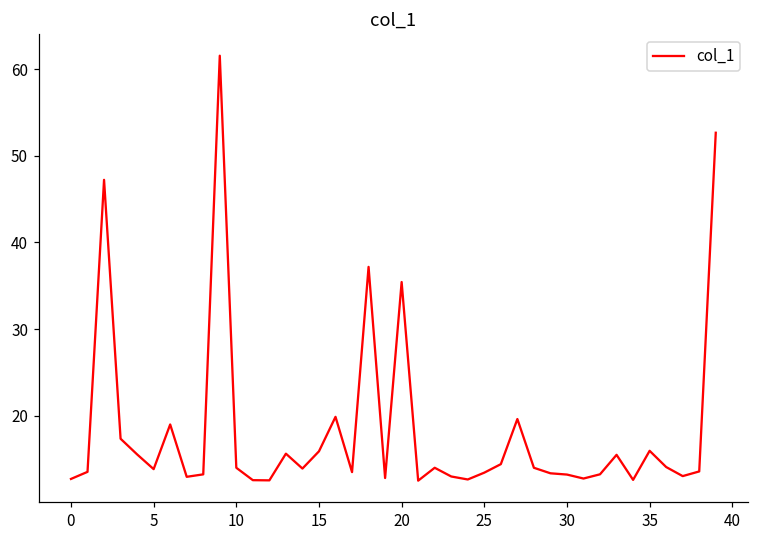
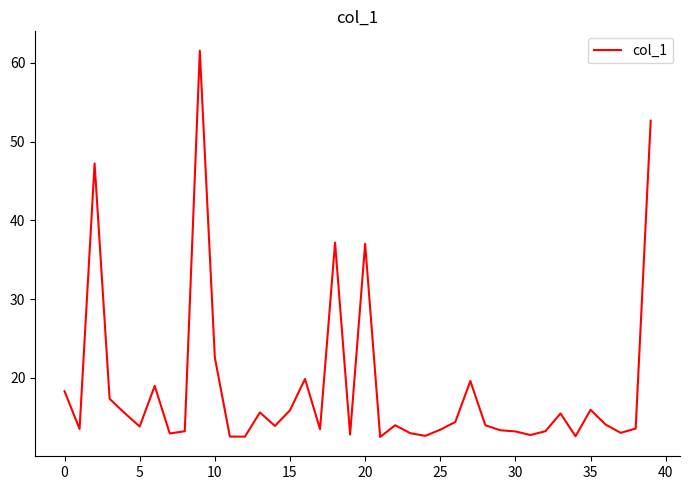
  {
-   "0": 13,
+   "0": 18,
    "5": 14,
-   "10": 14,
+   "10": 23,
    "15": 16,
-   "20": 35,
+   "20": 37,
    "25": 13,
    "30": 13,
    "35": 16
  }
